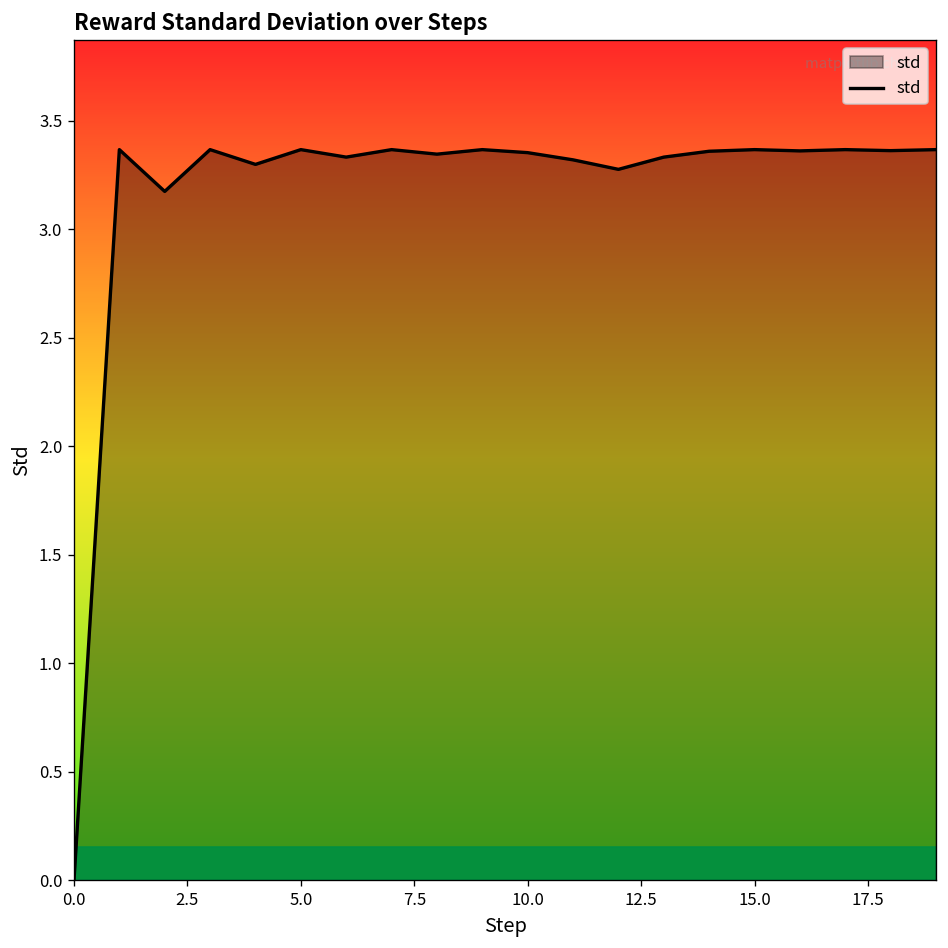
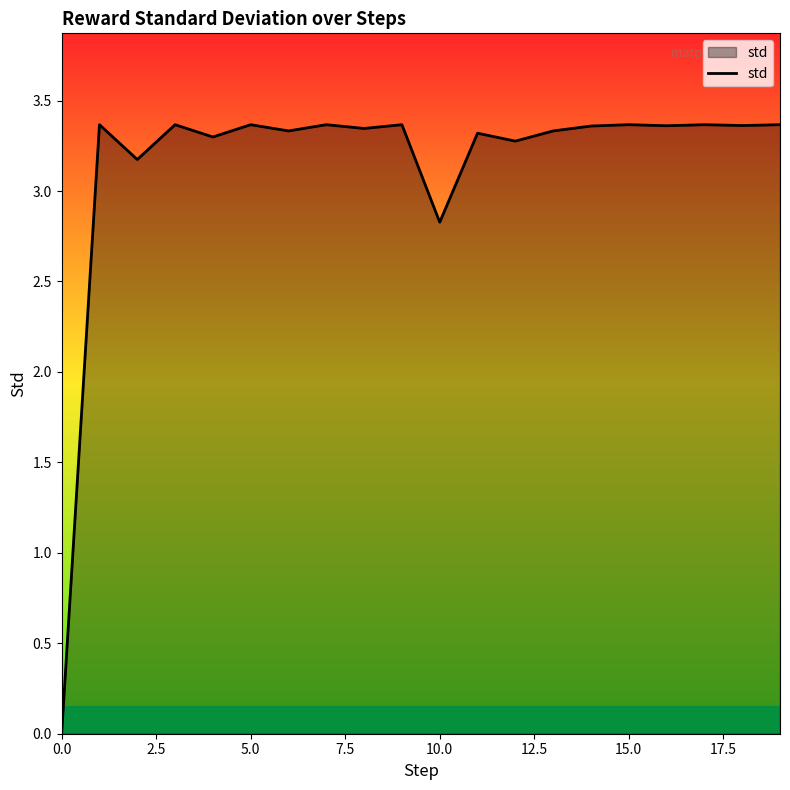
  {
    "5.0": 3.37,
-   "10.0": 3.35,
+   "10.0": 2.83,
    "15.0": 3.37
  }
